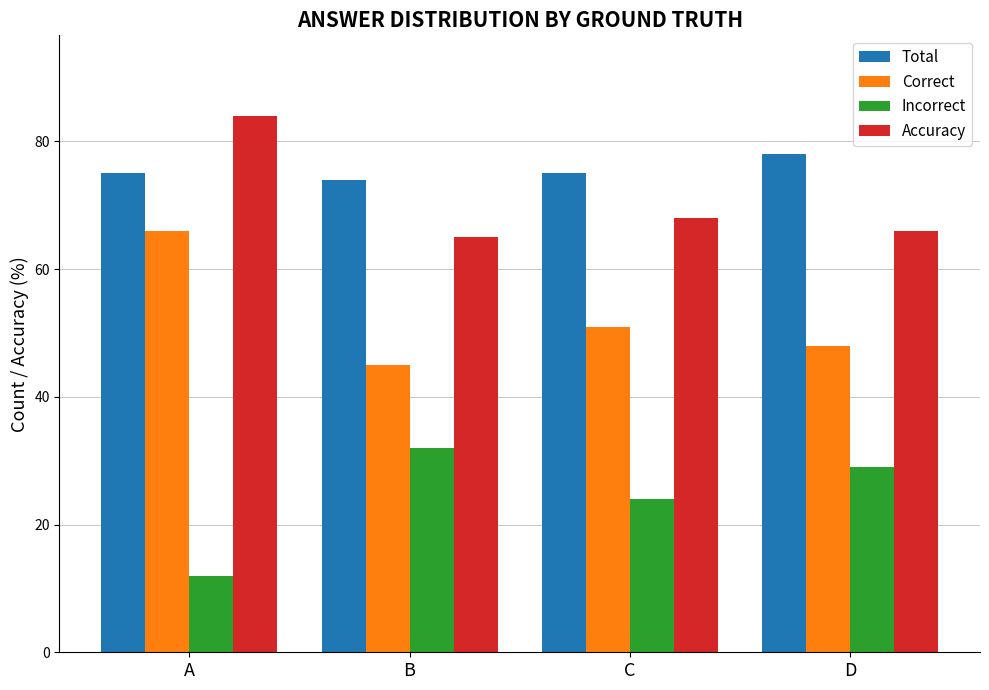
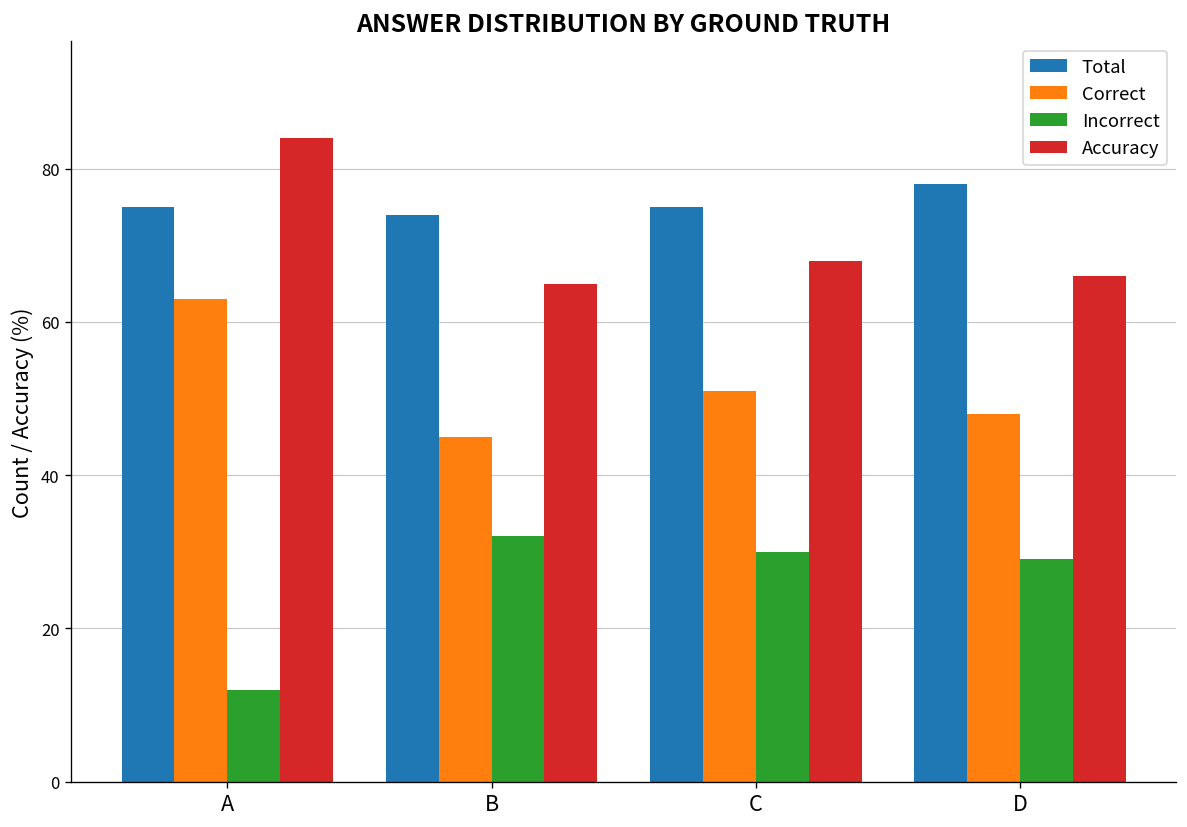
  {
    "Total": {
      "A": 75,
      "B": 74,
      "C": 75,
      "D": 78
    },
    "Correct": {
-     "A": 66,
+     "A": 63,
      "B": 45,
      "C": 51,
      "D": 48
    },
    "Incorrect": {
      "A": 12,
      "B": 32,
-     "C": 24,
+     "C": 30,
      "D": 29
    },
    "Accuracy": {
      "A": 84,
      "B": 65,
      "C": 68,
      "D": 66
    }
  }
